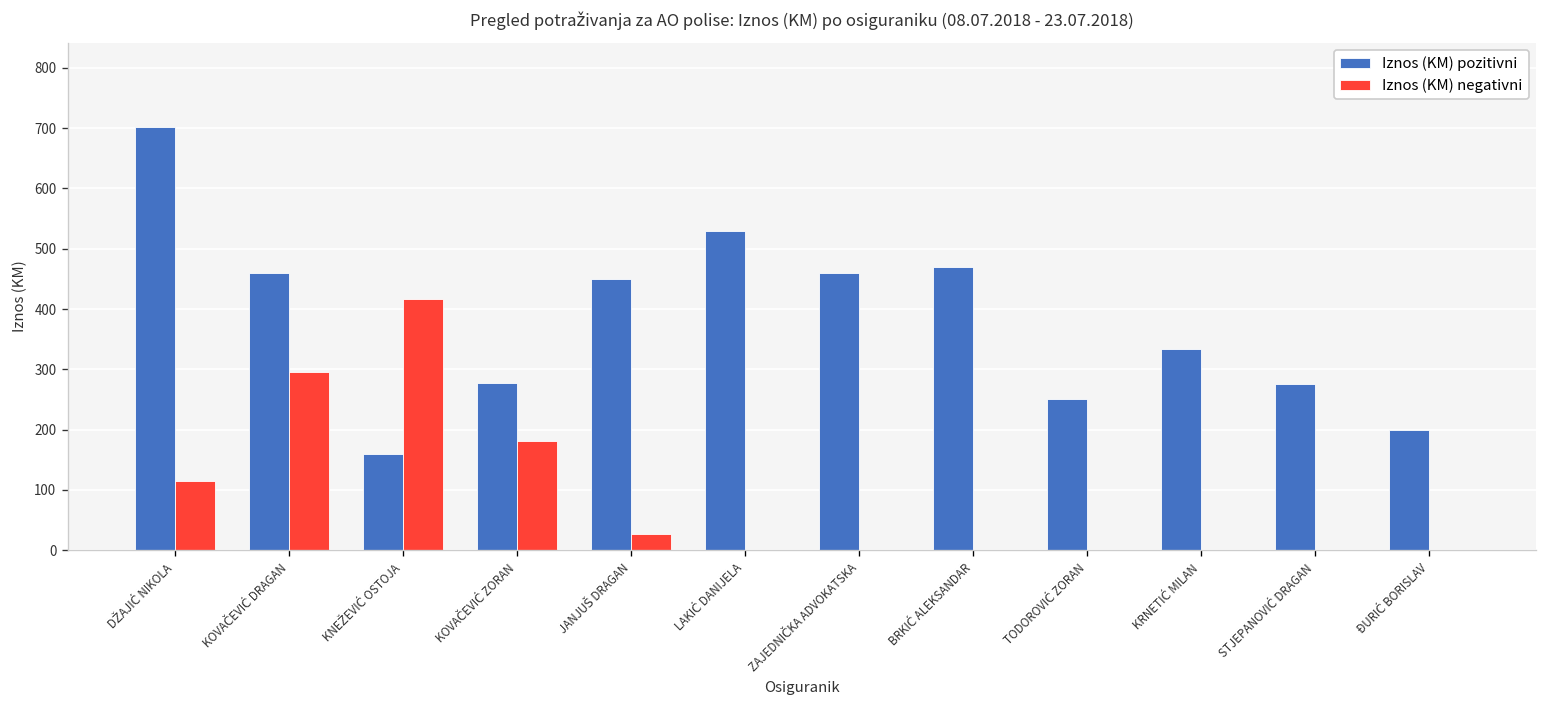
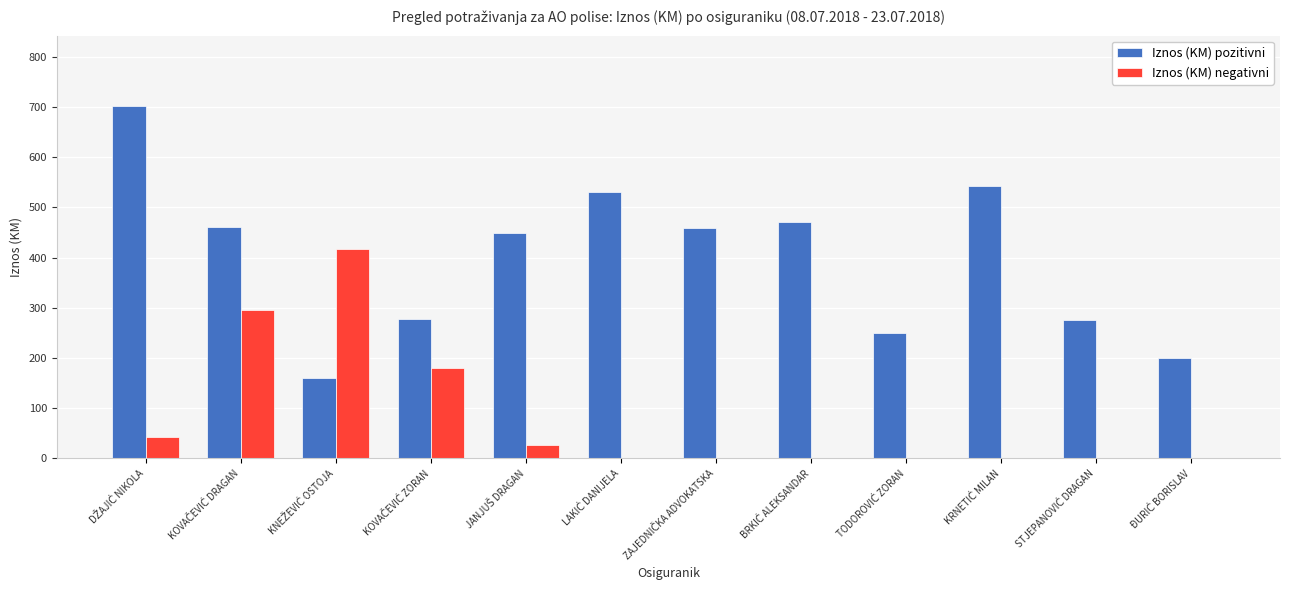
  {
    "Iznos (KM) pozitivni": {
      "DŽAJIĆ NIKOLA": 700,
      "KOVAČEVIĆ DRAGAN": 460,
      "KNEŽEVIĆ OSTOJA": 160,
      "KOVAČEVIĆ ZORAN": 280,
      "JANJUŠ DRAGAN": 450,
      "LAKIĆ DANIJELA": 530,
      "ZAJEDNIČKA ADVOKATSKA": 460,
      "BRKIĆ ALEKSANDAR": 470,
      "TODOROVIĆ ZORAN": 250,
-     "KRNETIĆ MILAN": 330,
+     "KRNETIĆ MILAN": 540,
      "STJEPANOVIĆ DRAGAN": 270,
      "ĐURIĆ BORISLAV": 200
    },
    "Iznos (KM) negativni": {
-     "DŽAJIĆ NIKOLA": 120,
+     "DŽAJIĆ NIKOLA": 40,
      "KOVAČEVIĆ DRAGAN": 300,
      "KNEŽEVIĆ OSTOJA": 420,
      "KOVAČEVIĆ ZORAN": 180,
      "JANJUŠ DRAGAN": 30,
      "LAKIĆ DANIJELA": 0,
      "ZAJEDNIČKA ADVOKATSKA": 0,
      "BRKIĆ ALEKSANDAR": 0,
      "TODOROVIĆ ZORAN": 0,
      "KRNETIĆ MILAN": 0,
      "STJEPANOVIĆ DRAGAN": 0,
      "ĐURIĆ BORISLAV": 0
    }
  }
